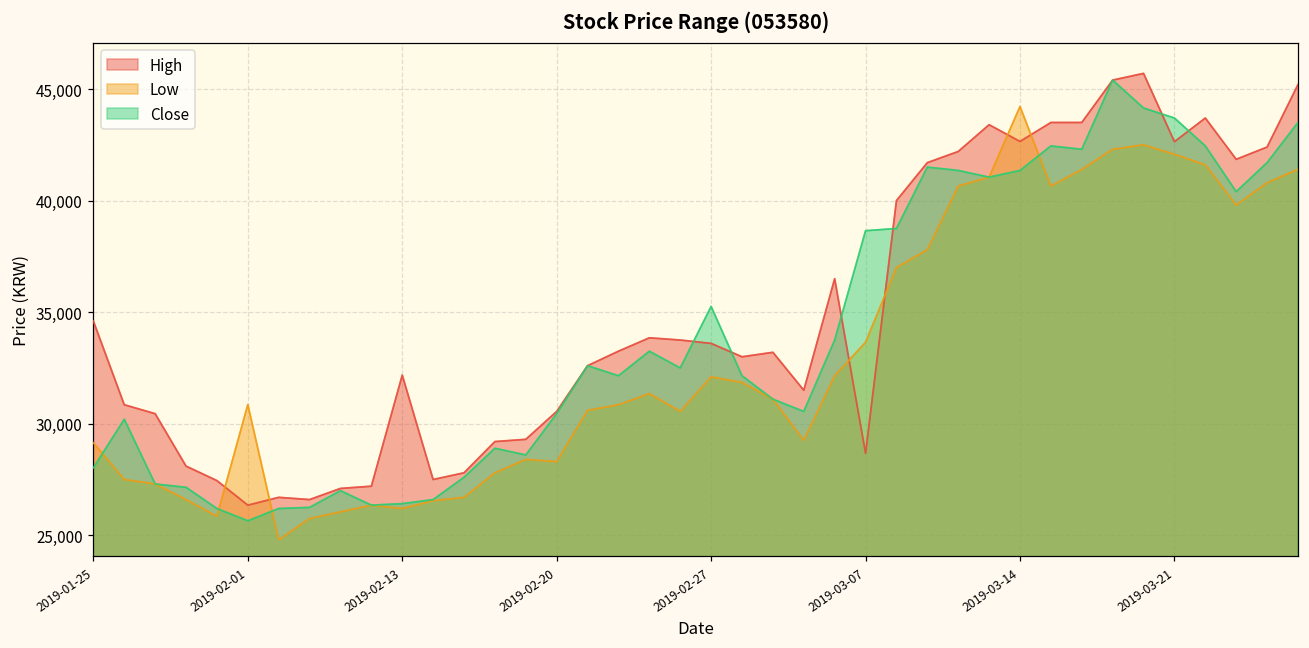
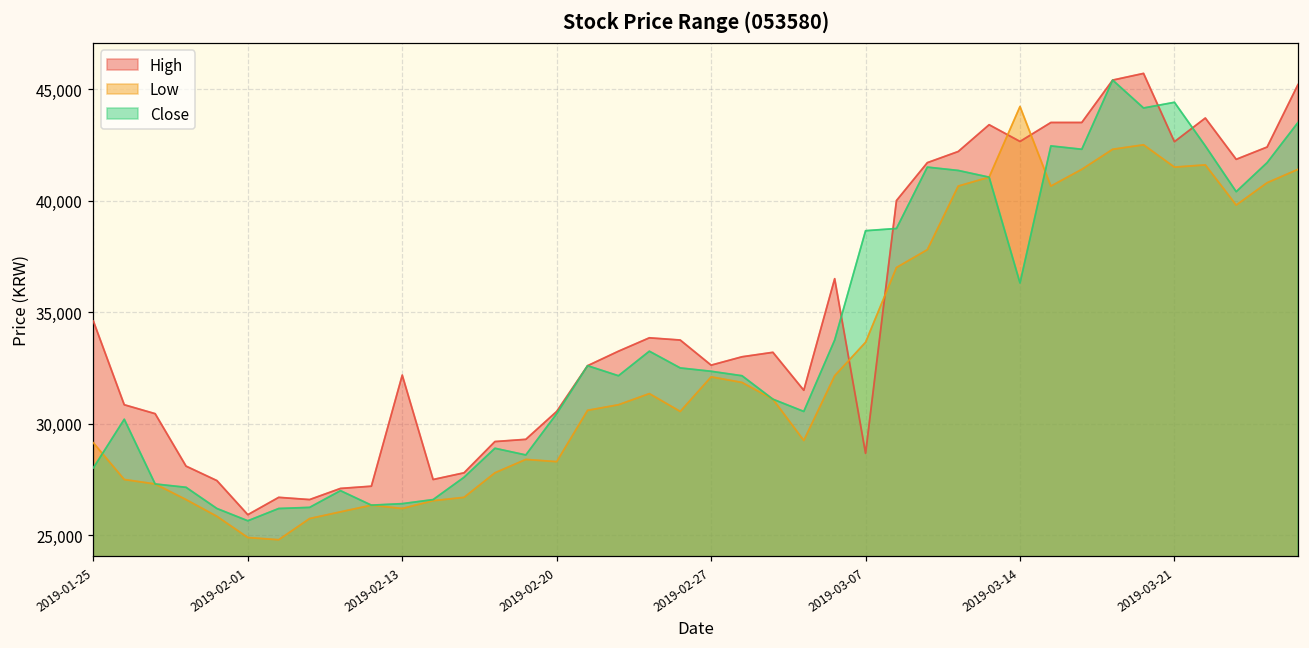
  {
    "High": {
      "2019-01-25": "34,600",
-     "2019-02-01": "26,400",
+     "2019-02-01": "25,900",
      "2019-02-13": "32,200",
-     "2019-02-27": "33,600",
+     "2019-02-27": "32,600",
      "2019-03-07": "28,700",
      "2019-03-14": "42,700",
      "2019-03-21": "42,600"
    },
    "Low": {
      "2019-01-25": "29,100",
-     "2019-02-01": "30,900",
+     "2019-02-01": "24,900",
      "2019-02-13": "26,200",
      "2019-02-20": "28,300",
      "2019-02-27": "32,100",
      "2019-03-07": "33,700",
      "2019-03-14": "44,200",
-     "2019-03-21": "42,100"
+     "2019-03-21": "41,500"
    },
    "Close": {
      "2019-01-25": "28,000",
      "2019-02-01": "25,700",
      "2019-02-13": "26,400",
-     "2019-02-27": "35,300",
+     "2019-02-27": "32,400",
      "2019-03-07": "38,700",
-     "2019-03-14": "41,400",
-     "2019-03-21": "43,700"
+     "2019-03-14": "36,300",
+     "2019-03-21": "44,400"
    }
  }
